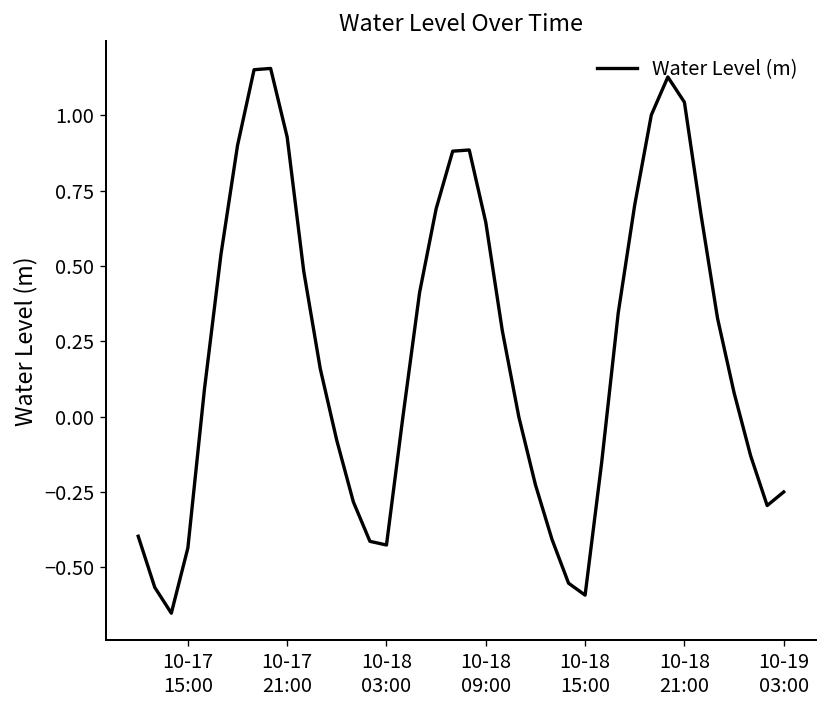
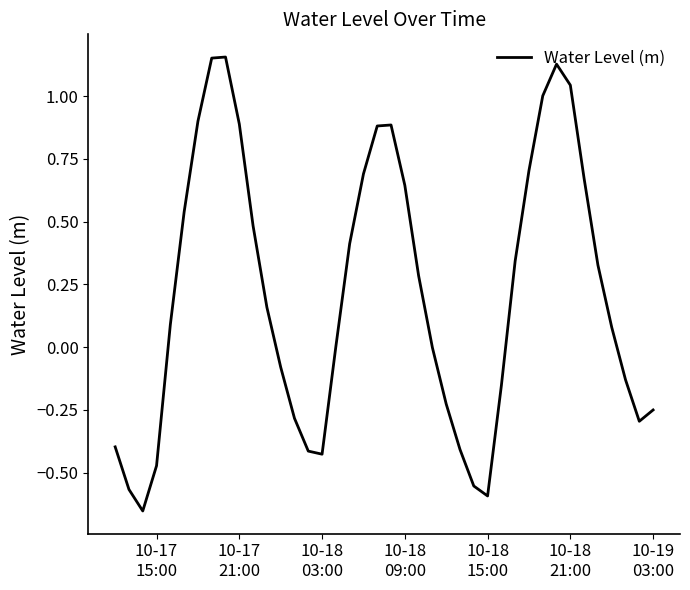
  {
-   "10-17 15:00": -0.44,
-   "10-17 21:00": 0.93,
+   "10-17 15:00": -0.47,
+   "10-17 21:00": 0.89,
    "10-18 03:00": -0.43,
    "10-18 09:00": 0.65,
    "10-18 15:00": -0.59,
    "10-18 21:00": 1.04,
    "10-19 03:00": -0.25
  }
